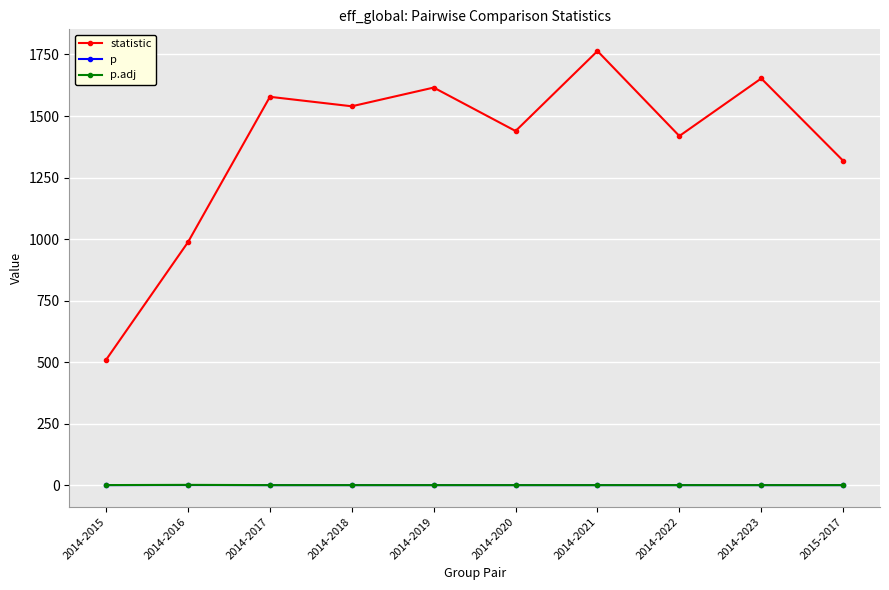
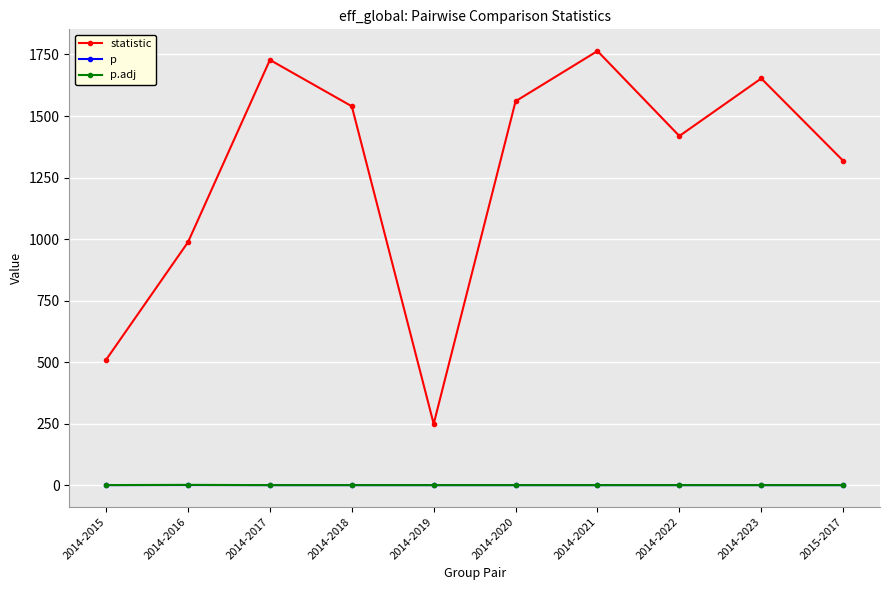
  {
    "statistic": {
      "2014-2015": 510,
      "2014-2016": 990,
-     "2014-2017": 1580,
+     "2014-2017": 1730,
      "2014-2018": 1540,
-     "2014-2019": 1620,
-     "2014-2020": 1440,
+     "2014-2019": 250,
+     "2014-2020": 1560,
      "2014-2021": 1760,
      "2014-2022": 1420,
      "2014-2023": 1650,
      "2015-2017": 1320
    },
    "p.adj": {
      "2014-2015": 0,
      "2014-2016": 0,
      "2014-2017": 0,
      "2014-2018": 0,
      "2014-2019": 0,
      "2014-2020": 0,
      "2014-2021": 0,
      "2014-2022": 0,
      "2014-2023": 0,
      "2015-2017": 0
    }
  }
